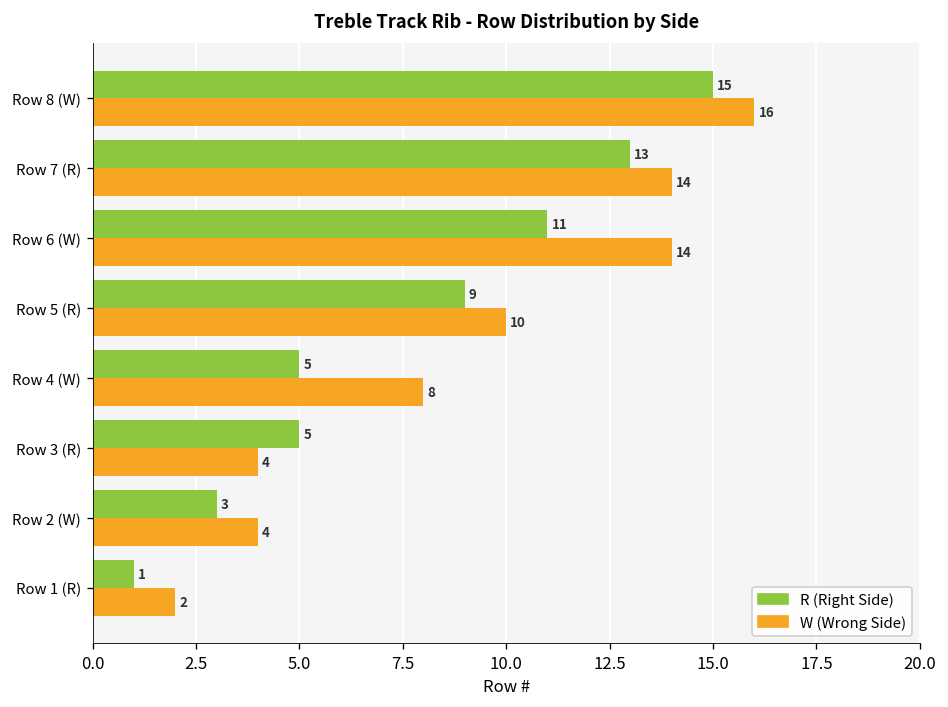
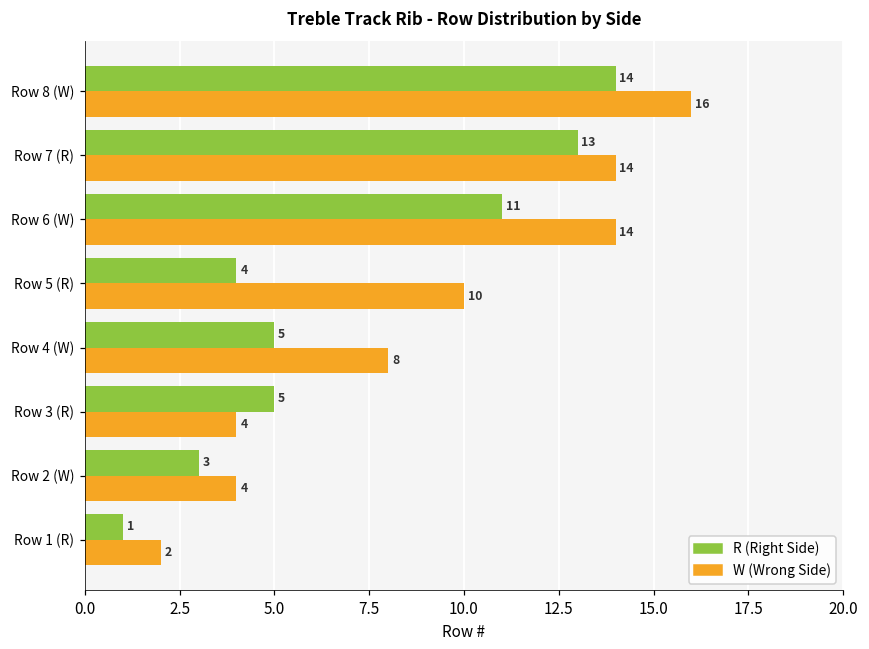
  {
    "R (Right Side)": {
-     "Row 8 (W)": 15,
+     "Row 8 (W)": 14,
      "Row 7 (R)": 13,
      "Row 6 (W)": 11,
-     "Row 5 (R)": 9,
+     "Row 5 (R)": 4,
      "Row 4 (W)": 5,
      "Row 3 (R)": 5,
      "Row 2 (W)": 3,
      "Row 1 (R)": 1
    },
    "W (Wrong Side)": {
      "Row 8 (W)": 16,
      "Row 7 (R)": 14,
      "Row 6 (W)": 14,
      "Row 5 (R)": 10,
      "Row 4 (W)": 8,
      "Row 3 (R)": 4,
      "Row 2 (W)": 4,
      "Row 1 (R)": 2
    }
  }
